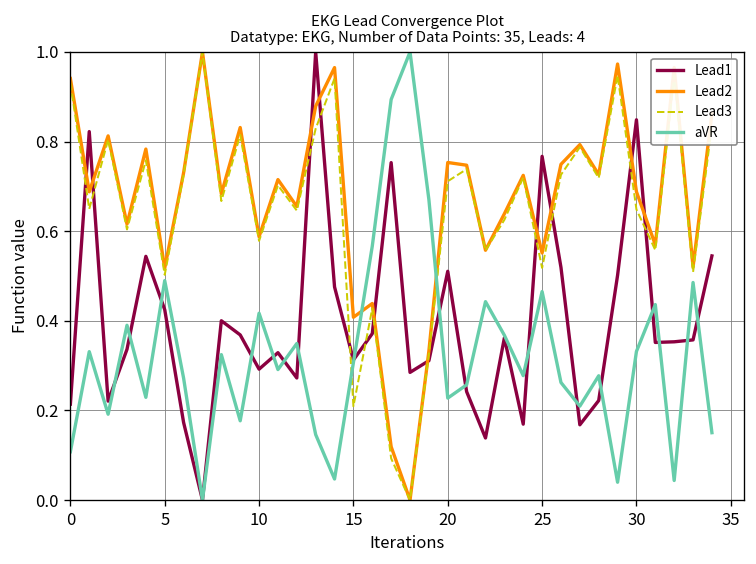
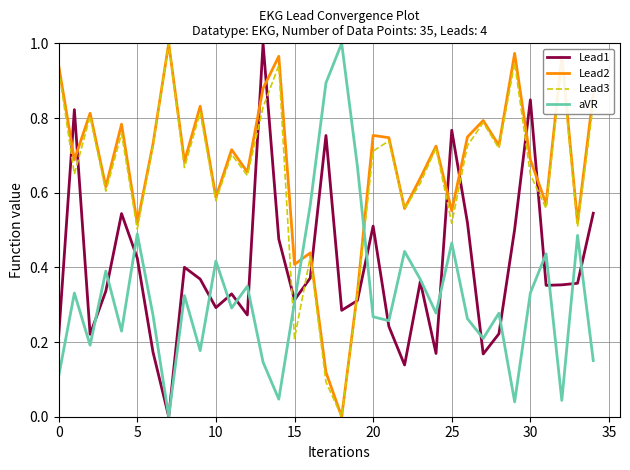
  {
    "Lead1": {
      "0": 0.21,
      "5": 0.42,
      "10": 0.29,
      "20": 0.51,
      "25": 0.77,
      "30": 0.85
    },
    "Lead2": {
      "0": 0.94,
      "5": 0.52,
      "10": 0.59,
      "15": 0.41,
      "20": 0.75,
      "25": 0.55,
      "30": 0.69
    },
    "Lead3": {
      "0": 0.93,
      "5": 0.50,
      "10": 0.58,
      "15": 0.21,
      "20": 0.71,
      "25": 0.52,
      "30": 0.65
    },
    "aVR": {
      "0": 0.11,
      "5": 0.49,
      "10": 0.42,
-     "20": 0.23,
+     "20": 0.27,
      "25": 0.47,
      "30": 0.33
    }
  }
